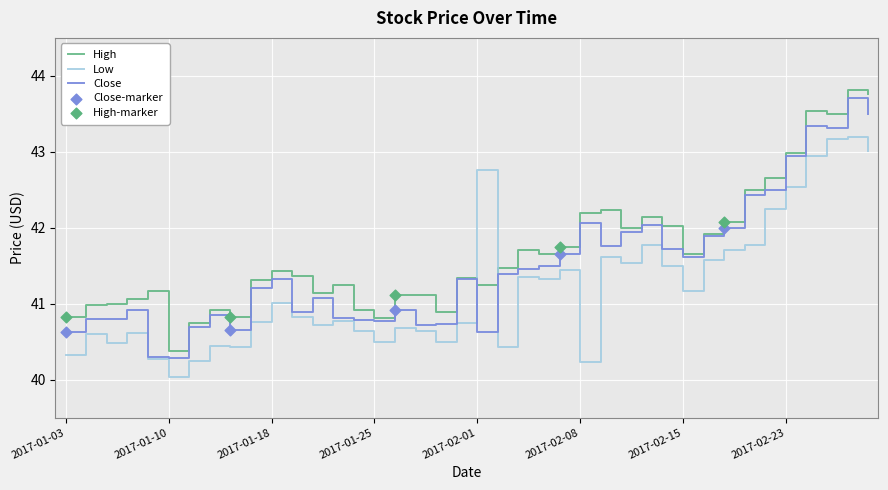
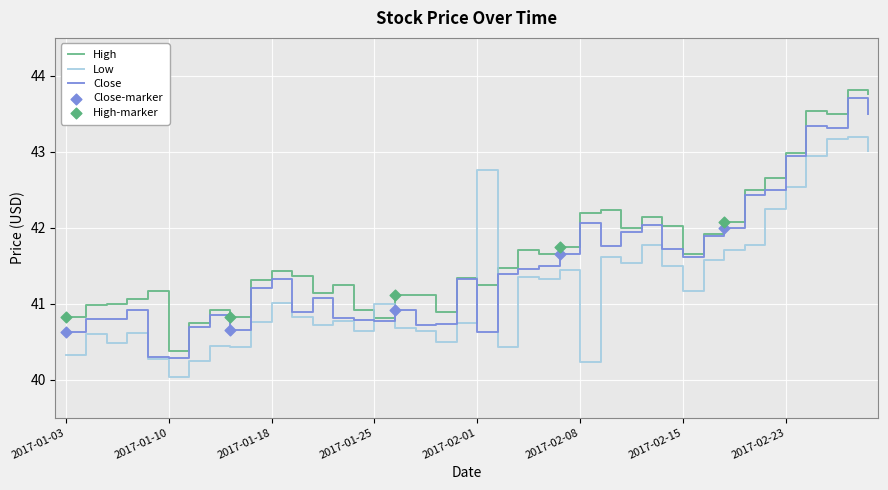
  {
    "Low": {
      "2017-01-03": 40.3,
      "2017-01-10": 40.0,
      "2017-01-18": 41.0,
-     "2017-01-25": 40.5,
+     "2017-01-25": 41.0,
      "2017-02-01": 42.8,
      "2017-02-08": 40.2,
      "2017-02-15": 41.2,
      "2017-02-23": 42.5
    }
  }
